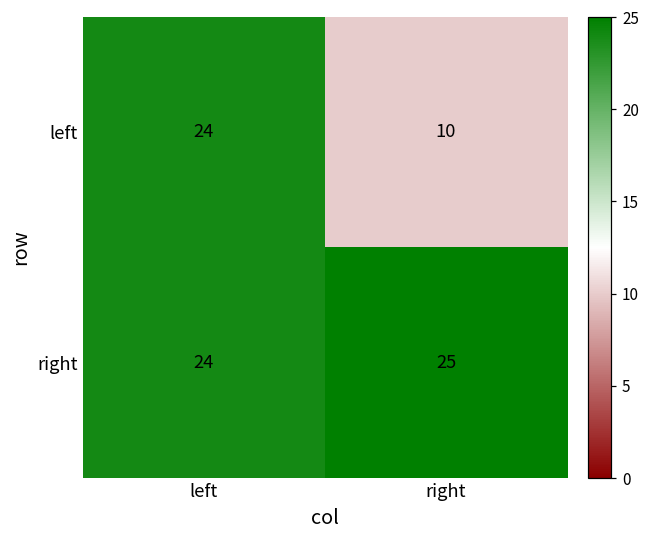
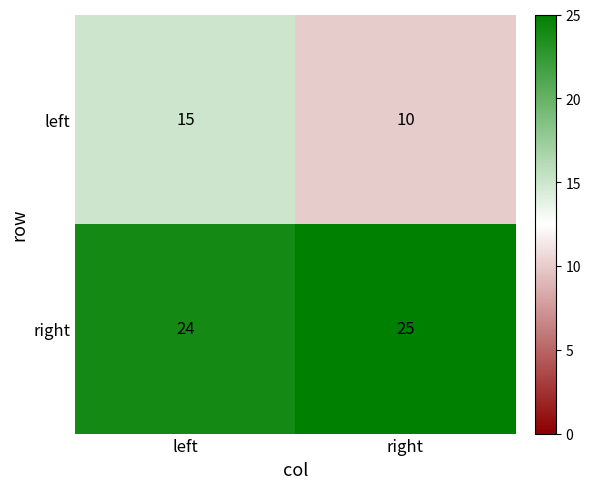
  {
    "left": {
-     "left": 24,
+     "left": 15,
      "right": 10
    },
    "right": {
      "left": 24,
      "right": 25
    }
  }
